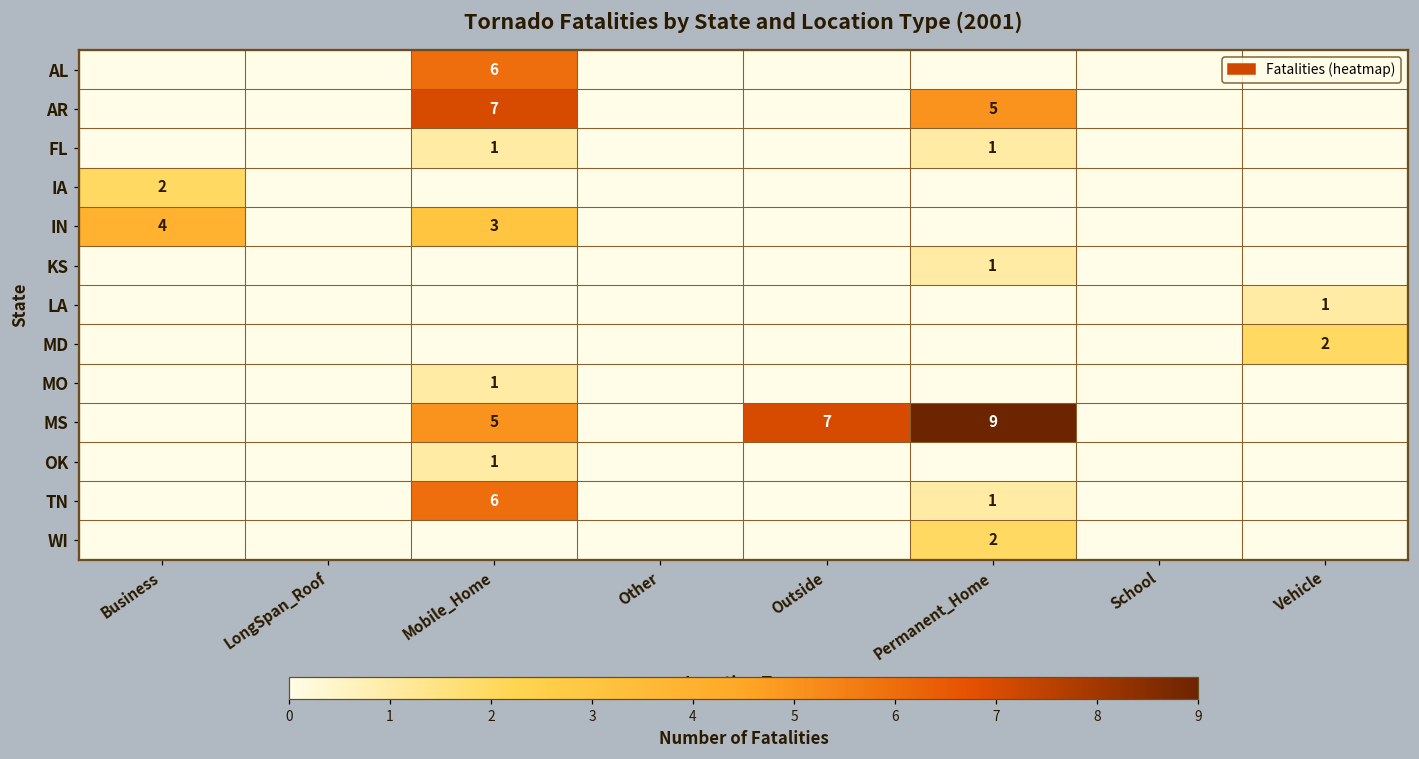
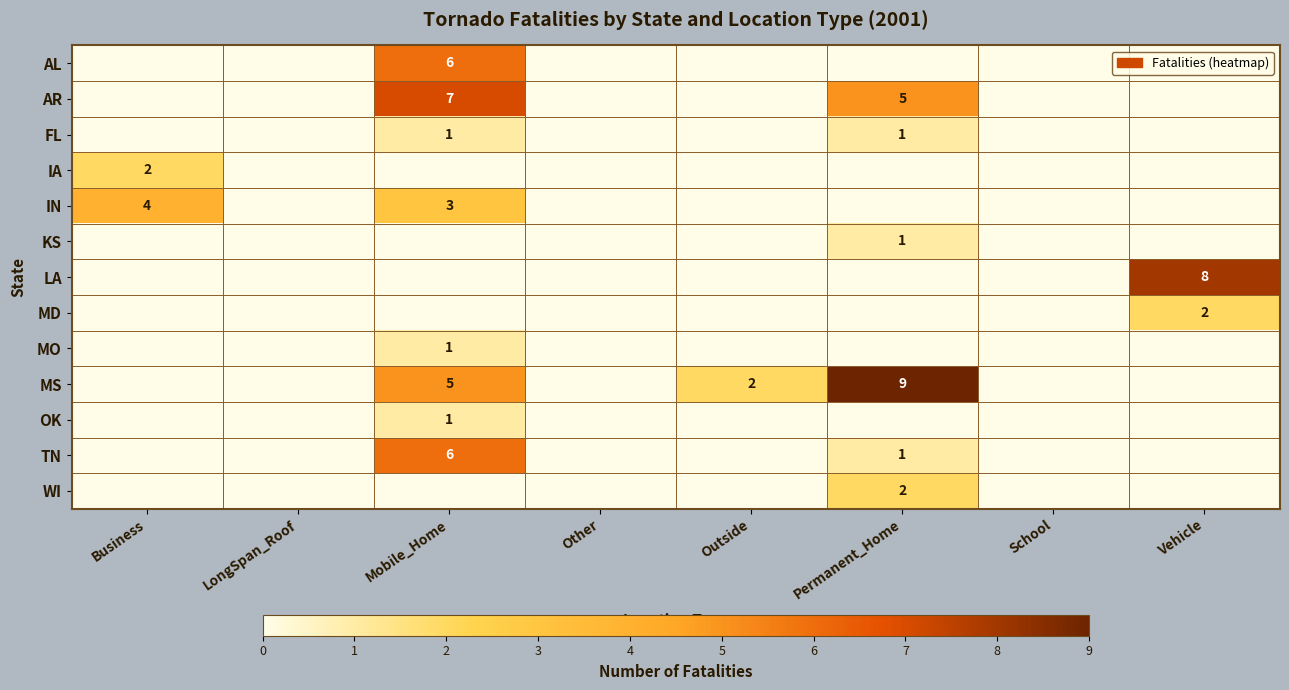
  {
    "AL": {
      "Mobile_Home": 6
    },
    "AR": {
      "Mobile_Home": 7,
      "Permanent_Home": 5
    },
    "FL": {
      "Mobile_Home": 1,
      "Permanent_Home": 1
    },
    "IA": {
      "Business": 2
    },
    "IN": {
      "Business": 4,
      "Mobile_Home": 3
    },
    "KS": {
      "Permanent_Home": 1
    },
    "LA": {
-     "Vehicle": 1
+     "Vehicle": 8
    },
    "MD": {
      "Vehicle": 2
    },
    "MO": {
      "Mobile_Home": 1
    },
    "MS": {
      "Mobile_Home": 5,
-     "Outside": 7,
+     "Outside": 2,
      "Permanent_Home": 9
    },
    "OK": {
      "Mobile_Home": 1
    },
    "TN": {
      "Mobile_Home": 6,
      "Permanent_Home": 1
    },
    "WI": {
      "Permanent_Home": 2
    }
  }
